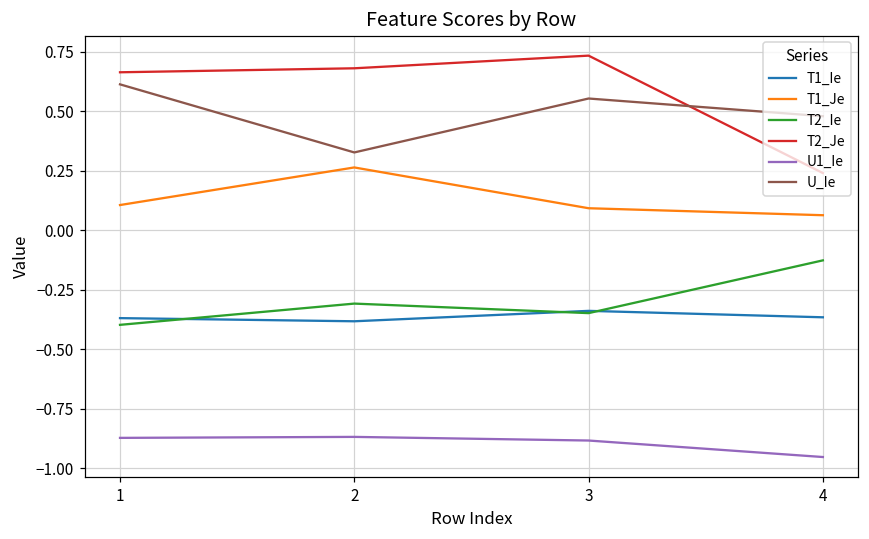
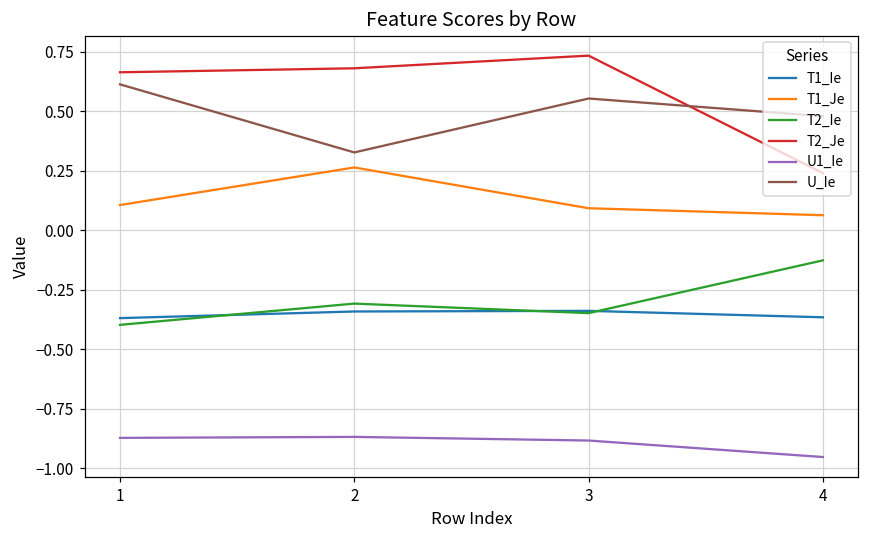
  {
    "T1_Ie": {
      "1": -0.37,
-     "2": -0.38,
+     "2": -0.34,
      "4": -0.37
    },
    "T1_Je": {
      "1": 0.11,
      "2": 0.26,
      "3": 0.09,
      "4": 0.06
    },
    "T2_Ie": {
      "1": -0.40,
      "2": -0.31,
      "4": -0.13
    },
    "T2_Je": {
      "1": 0.66,
      "2": 0.68,
      "3": 0.73
    },
    "U1_Ie": {
      "1": -0.87,
      "2": -0.87,
      "3": -0.88,
      "4": -0.95
    },
    "U_Ie": {
      "1": 0.61,
      "2": 0.33,
      "3": 0.55
    }
  }
